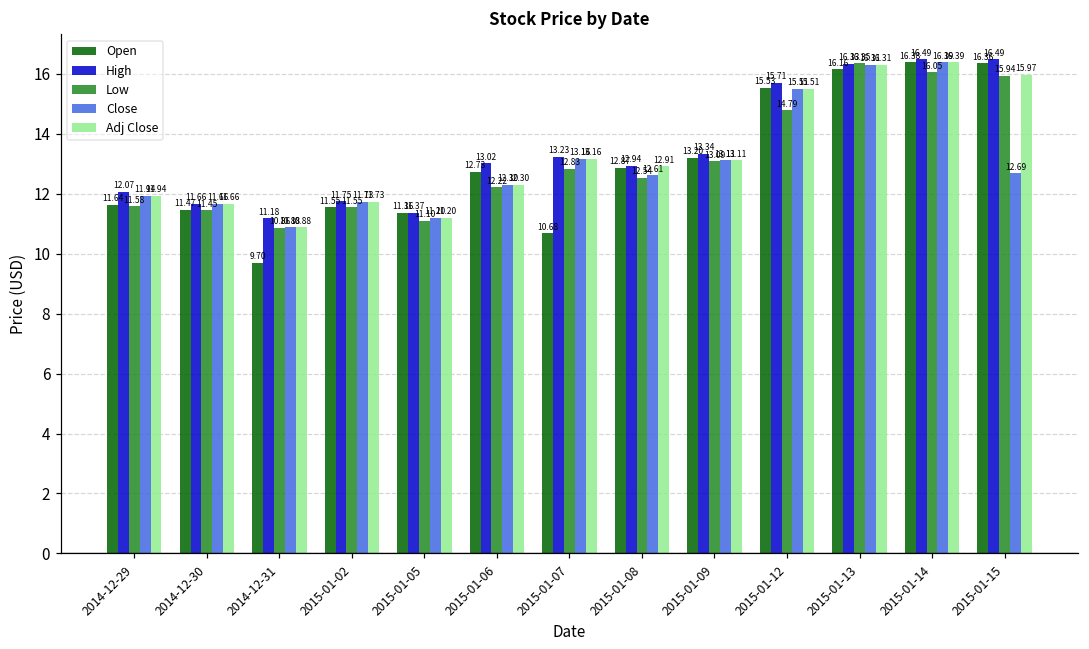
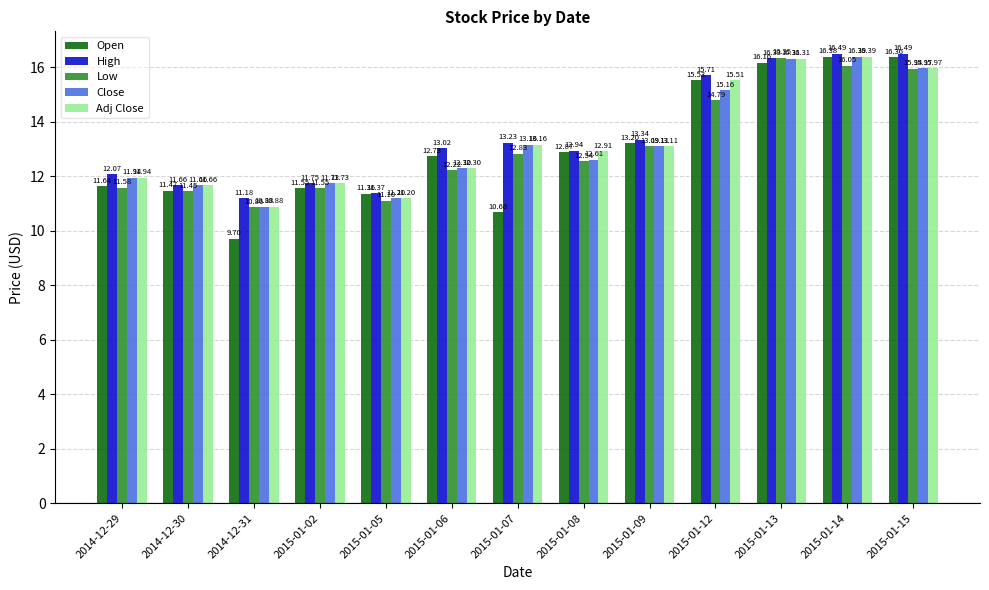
  {
    "Open": {
      "2014-12-29": 11.64,
      "2014-12-31": 9.70,
      "2015-01-06": 12.73,
      "2015-01-07": 10.68
    },
    "High": {
      "2014-12-29": 12.07,
      "2014-12-31": 11.18,
      "2015-01-06": 13.02,
      "2015-01-07": 13.23
    },
    "Low": {
      "2014-12-29": 11.58,
      "2014-12-30": 11.45,
      "2015-01-07": 12.83,
      "2015-01-12": 14.79,
      "2015-01-14": 16.05
    },
    "Close": {
-     "2015-01-12": 15.51,
-     "2015-01-15": 12.69
+     "2015-01-12": 15.16,
+     "2015-01-15": 15.97
    },
    "Adj Close": {
      "2015-01-08": 12.91,
      "2015-01-12": 15.51
    }
  }
